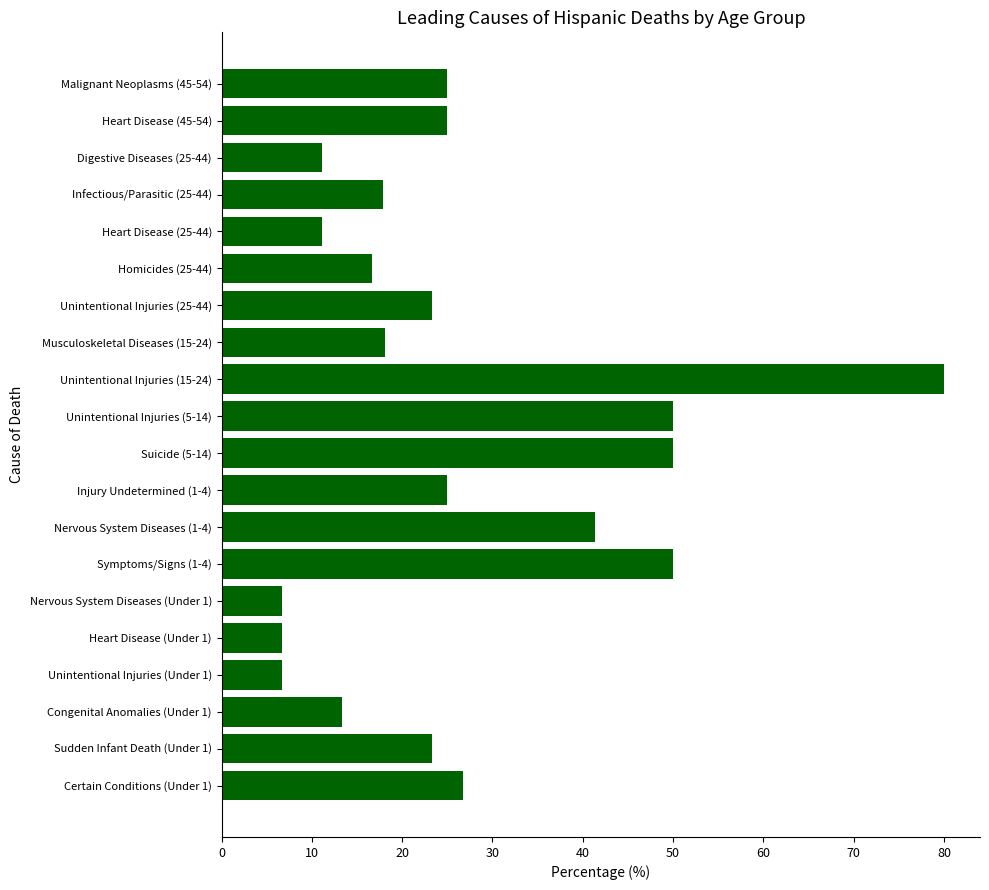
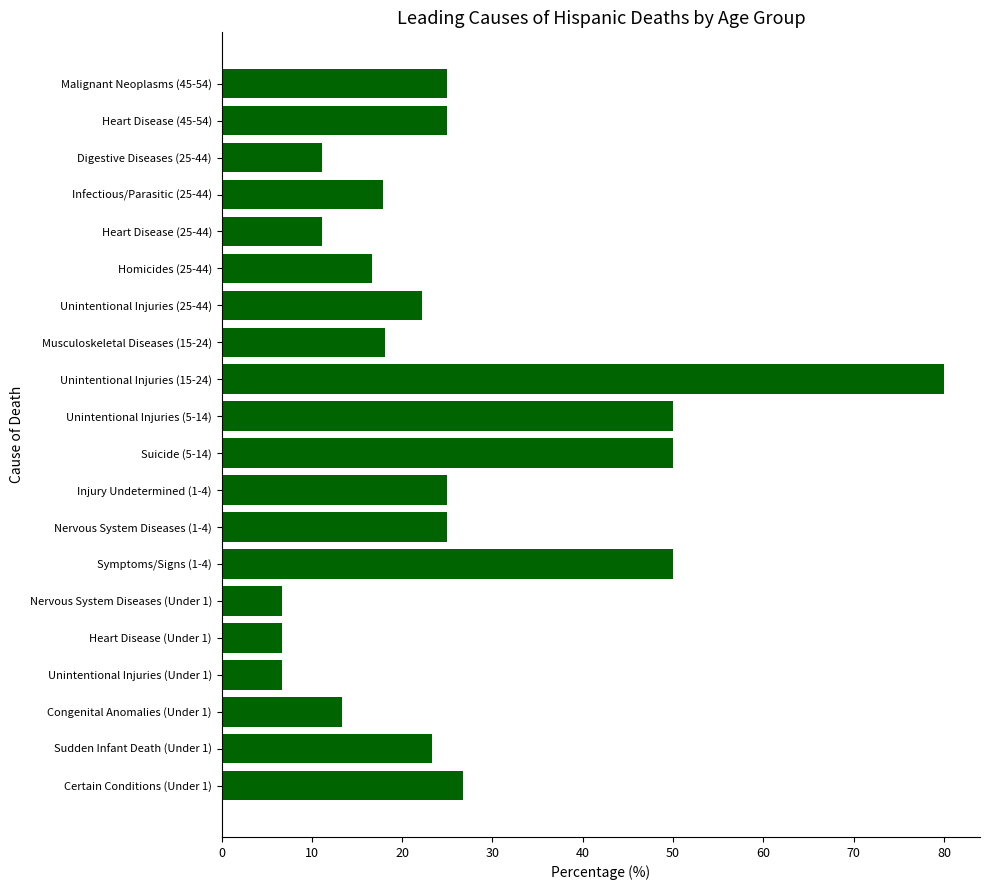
  {
    "Malignant Neoplasms (45-54)": 25,
    "Heart Disease (45-54)": 25,
    "Digestive Diseases (25-44)": 11,
    "Infectious/Parasitic (25-44)": 18,
    "Heart Disease (25-44)": 11,
    "Homicides (25-44)": 17,
-   "Unintentional Injuries (25-44)": 23,
+   "Unintentional Injuries (25-44)": 22,
    "Musculoskeletal Diseases (15-24)": 18,
    "Unintentional Injuries (15-24)": 80,
    "Unintentional Injuries (5-14)": 50,
    "Suicide (5-14)": 50,
    "Injury Undetermined (1-4)": 25,
-   "Nervous System Diseases (1-4)": 41,
+   "Nervous System Diseases (1-4)": 25,
    "Symptoms/Signs (1-4)": 50,
    "Nervous System Diseases (Under 1)": 7,
    "Heart Disease (Under 1)": 7,
    "Unintentional Injuries (Under 1)": 7,
    "Congenital Anomalies (Under 1)": 13,
    "Sudden Infant Death (Under 1)": 23,
    "Certain Conditions (Under 1)": 27
  }
